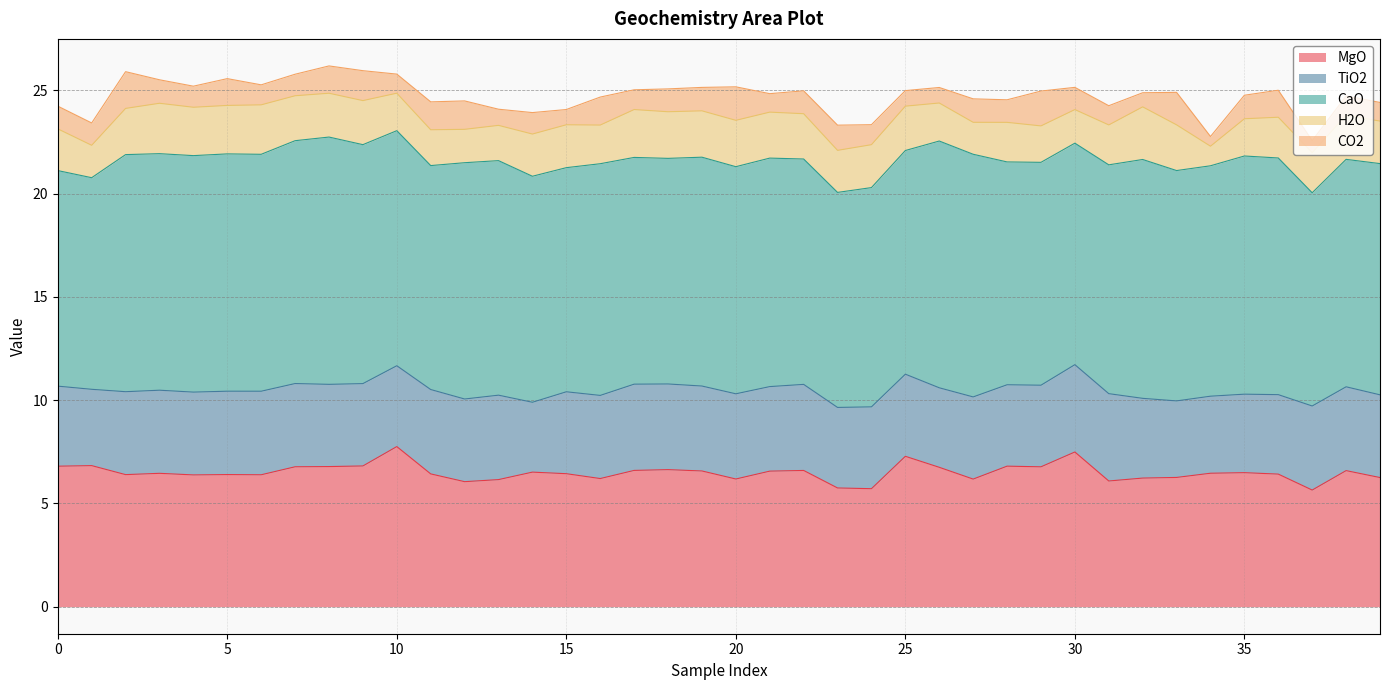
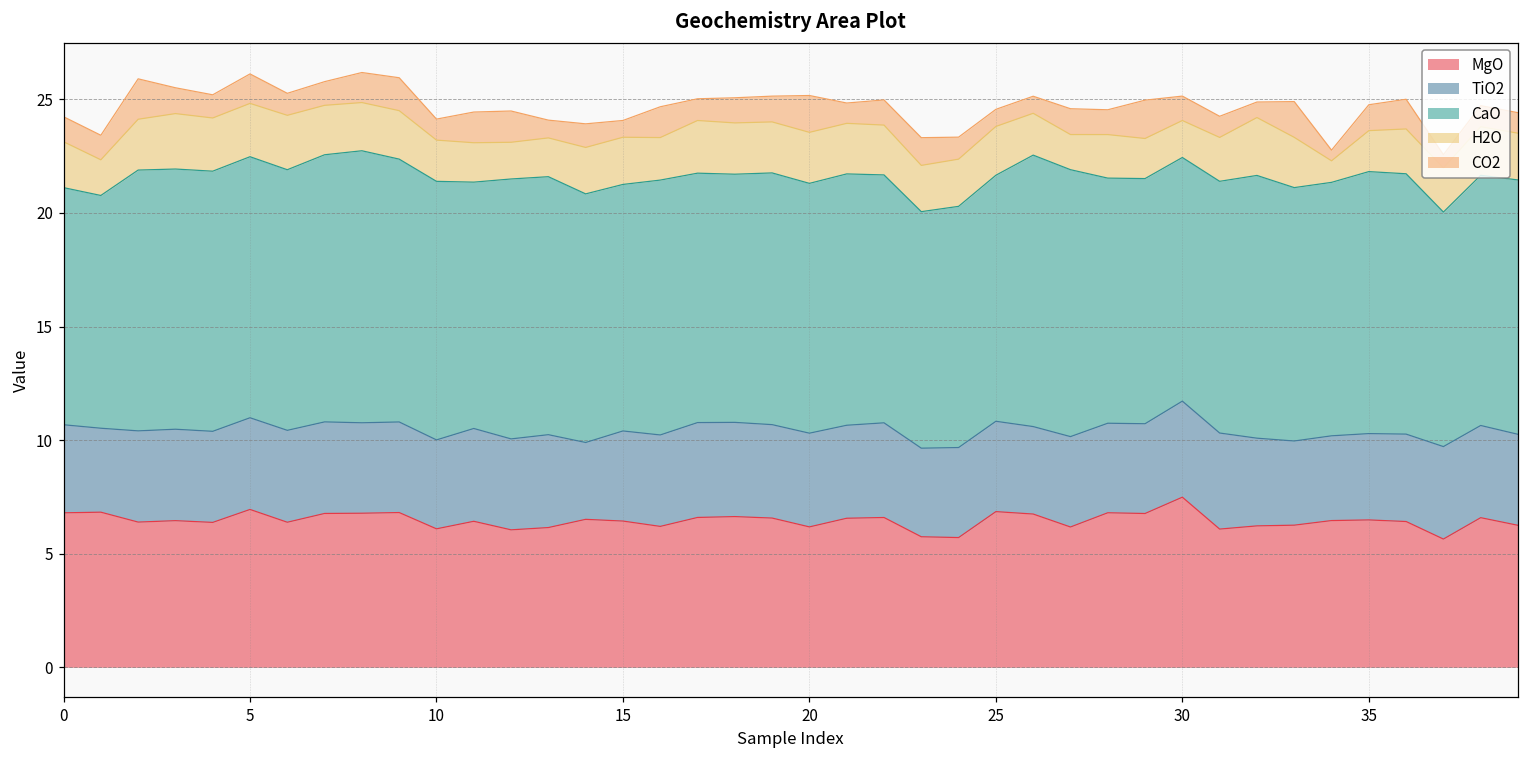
  {
    "MgO": {
      "0": 6.8,
-     "5": 6.4,
-     "10": 7.8,
+     "5": 7.0,
+     "10": 6.1,
      "15": 6.4,
      "20": 6.2,
-     "25": 7.3,
+     "25": 6.9,
      "30": 7.5,
      "35": 6.5
    }
  }
